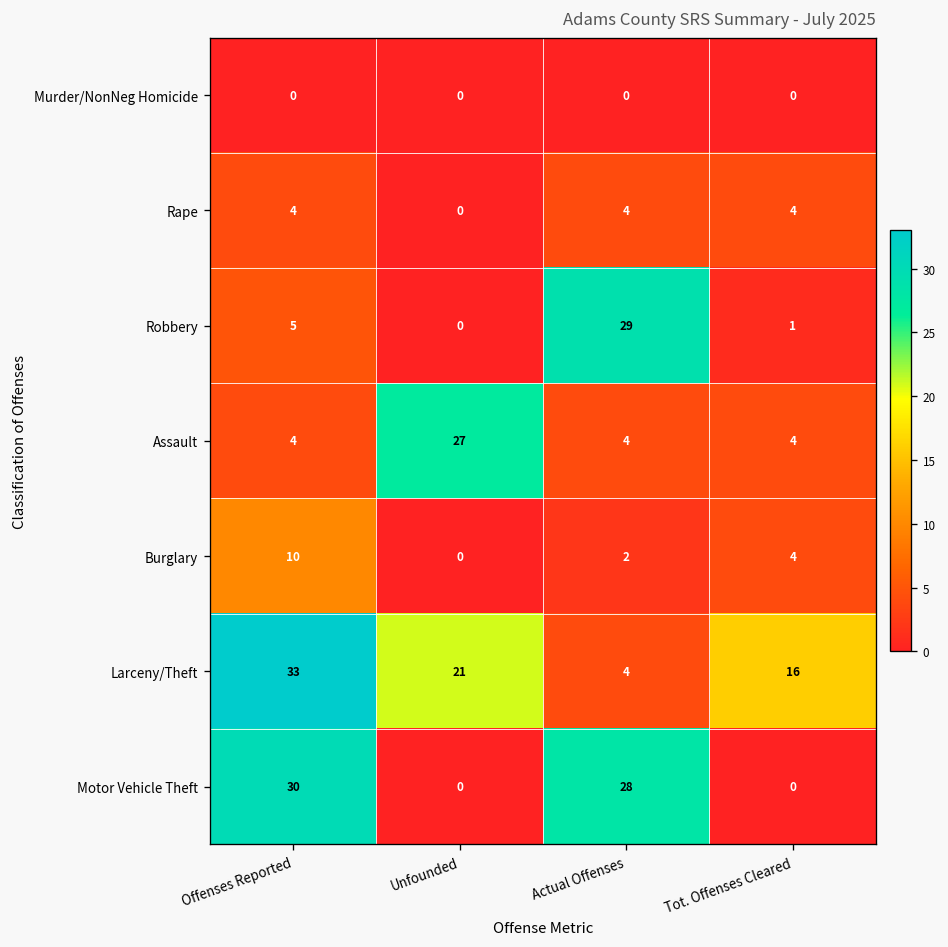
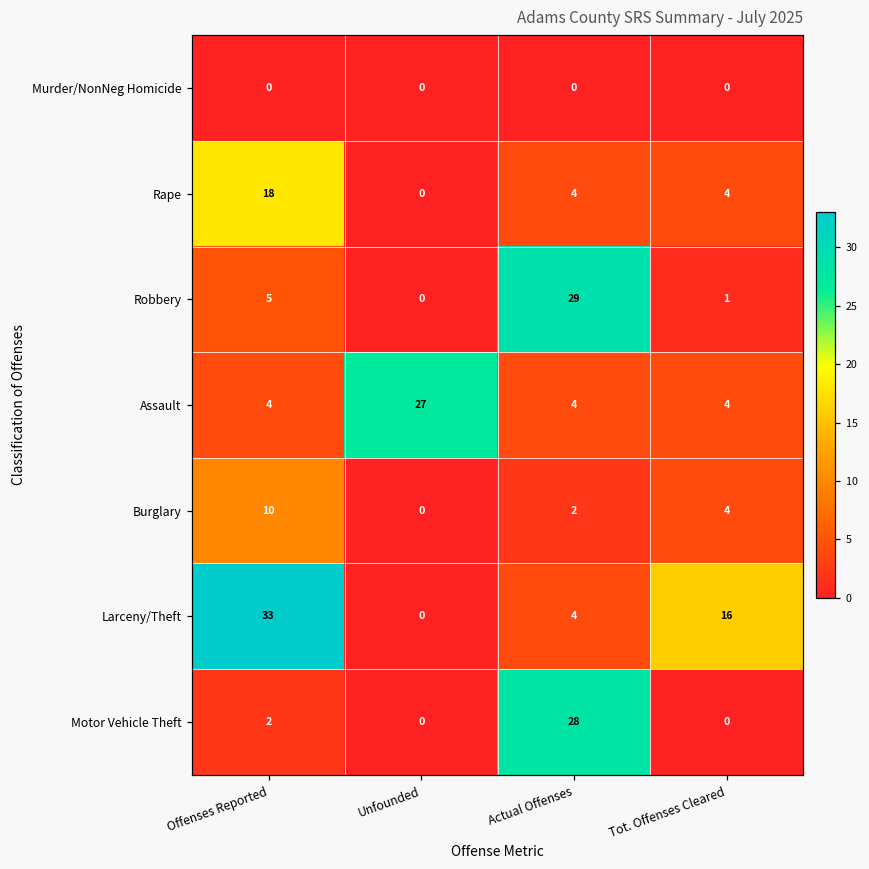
  {
    "Murder/NonNeg Homicide": {
      "Offenses Reported": 0,
      "Unfounded": 0,
      "Actual Offenses": 0,
      "Tot. Offenses Cleared": 0
    },
    "Rape": {
-     "Offenses Reported": 4,
+     "Offenses Reported": 18,
      "Unfounded": 0,
      "Actual Offenses": 4,
      "Tot. Offenses Cleared": 4
    },
    "Robbery": {
      "Offenses Reported": 5,
      "Unfounded": 0,
      "Actual Offenses": 29,
      "Tot. Offenses Cleared": 1
    },
    "Assault": {
      "Offenses Reported": 4,
      "Unfounded": 27,
      "Actual Offenses": 4,
      "Tot. Offenses Cleared": 4
    },
    "Burglary": {
      "Offenses Reported": 10,
      "Unfounded": 0,
      "Actual Offenses": 2,
      "Tot. Offenses Cleared": 4
    },
    "Larceny/Theft": {
      "Offenses Reported": 33,
-     "Unfounded": 21,
+     "Unfounded": 0,
      "Actual Offenses": 4,
      "Tot. Offenses Cleared": 16
    },
    "Motor Vehicle Theft": {
-     "Offenses Reported": 30,
+     "Offenses Reported": 2,
      "Unfounded": 0,
      "Actual Offenses": 28,
      "Tot. Offenses Cleared": 0
    }
  }
